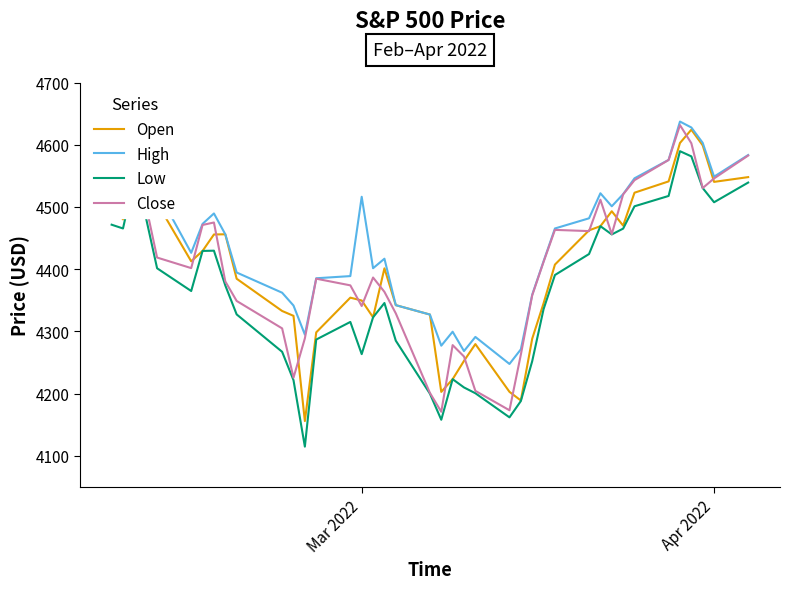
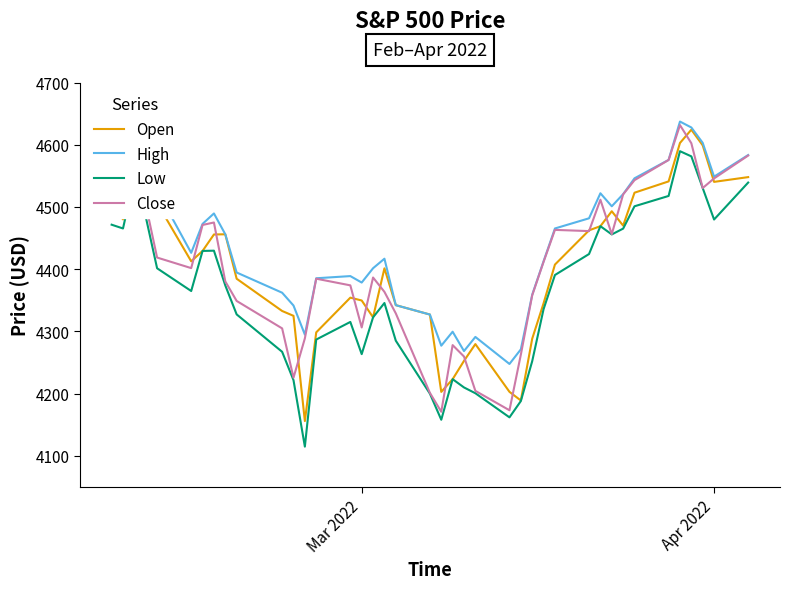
  {
    "Open": {
      "Mar 2022": 4350,
      "Apr 2022": 4540
    },
    "High": {
-     "Mar 2022": 4520
+     "Mar 2022": 4380
    },
    "Low": {
      "Mar 2022": 4260,
-     "Apr 2022": 4510
+     "Apr 2022": 4480
    },
    "Close": {
-     "Mar 2022": 4340
+     "Mar 2022": 4310
    }
  }
